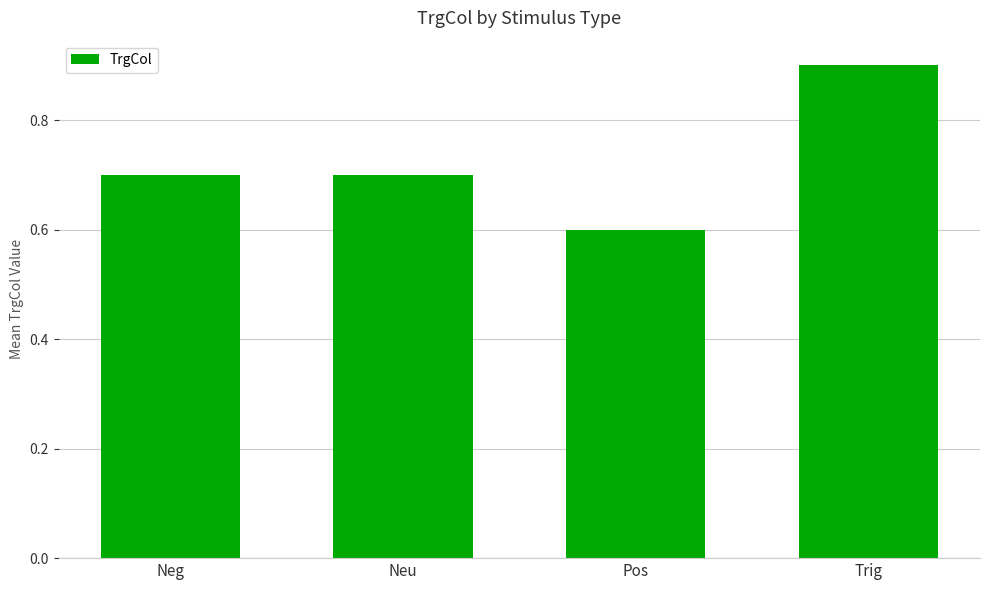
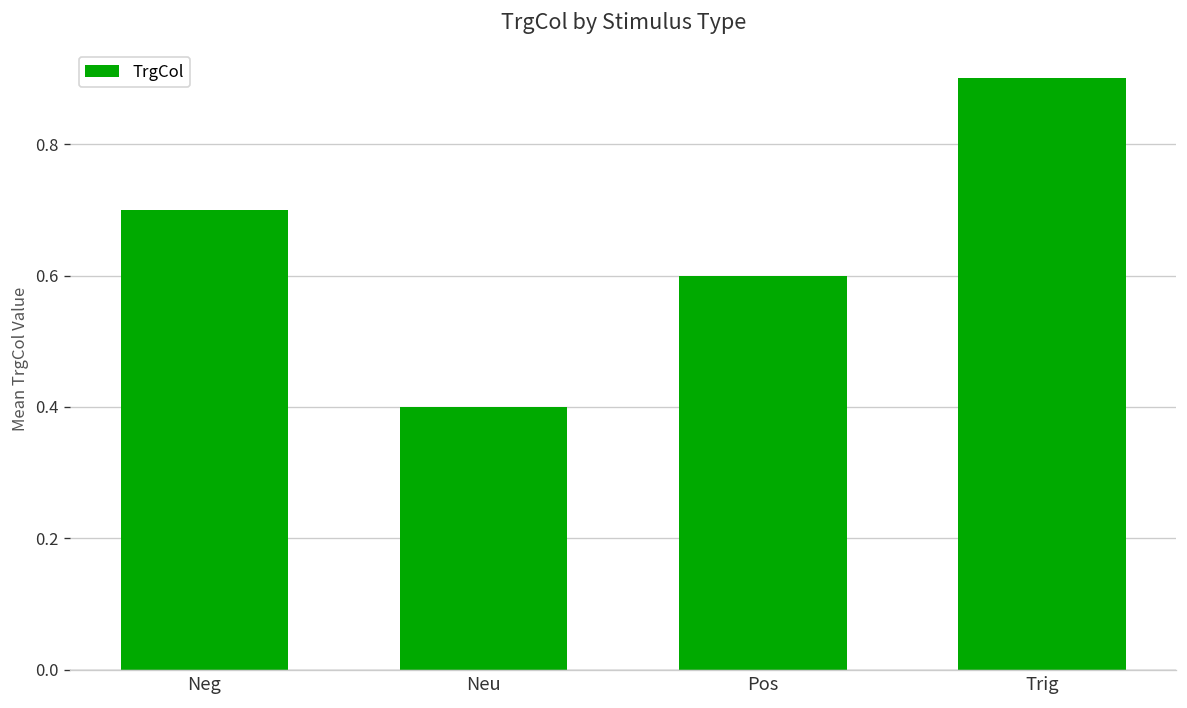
  {
    "Neg": 0.7,
-   "Neu": 0.7,
+   "Neu": 0.4,
    "Pos": 0.6,
    "Trig": 0.9
  }
